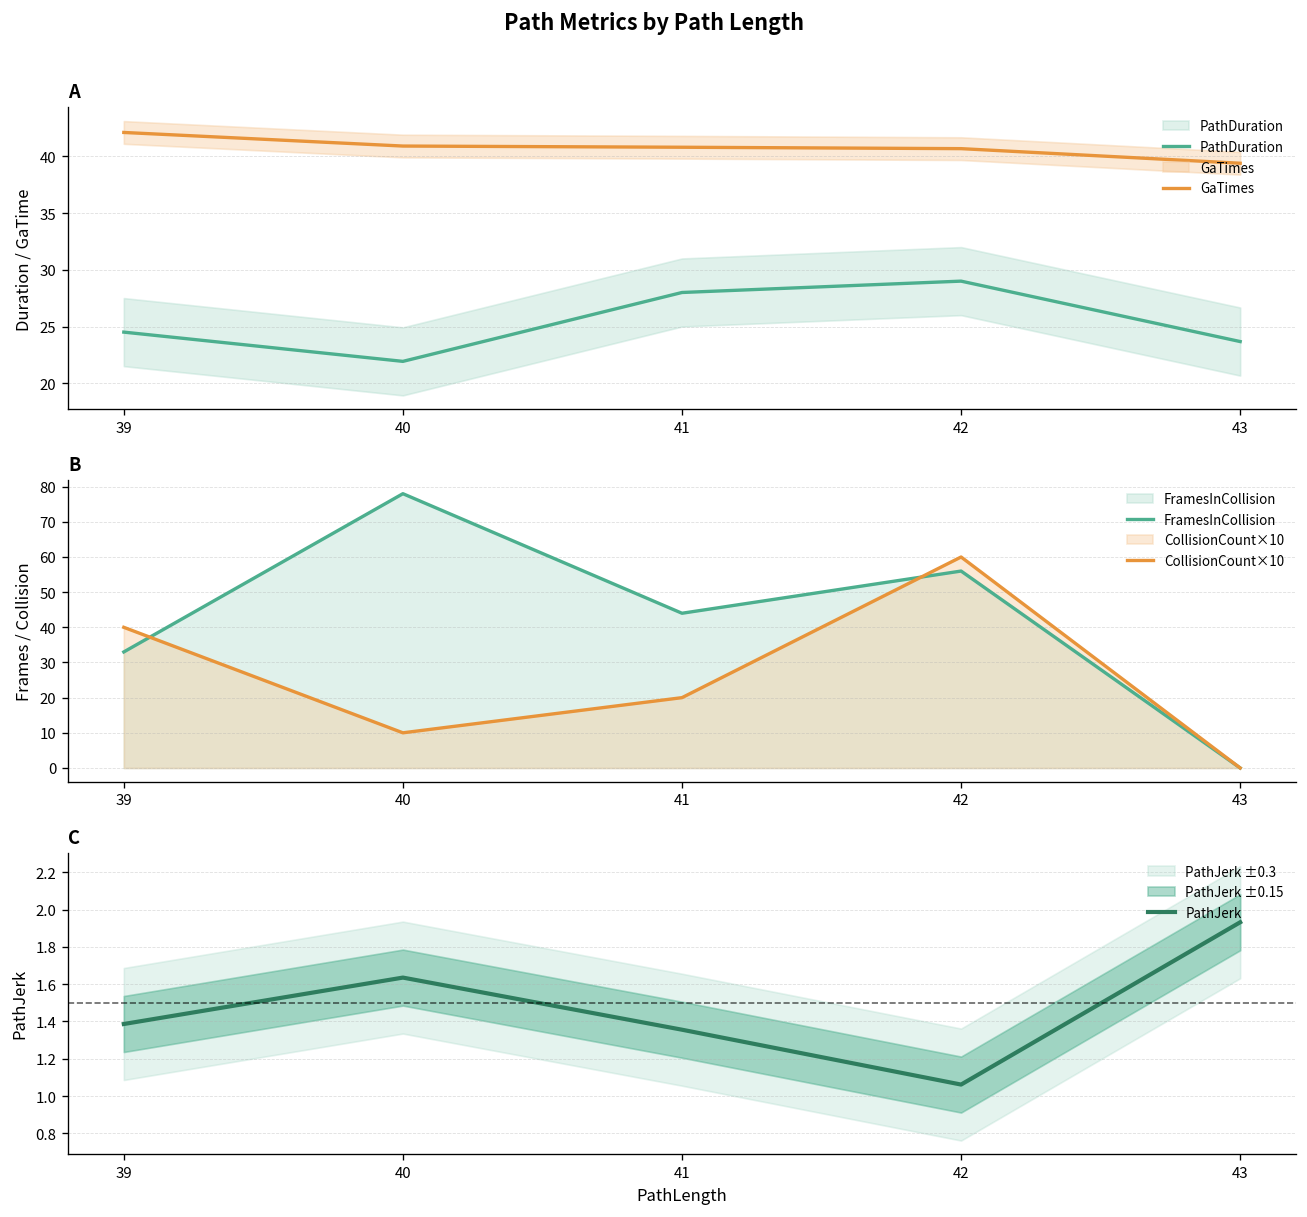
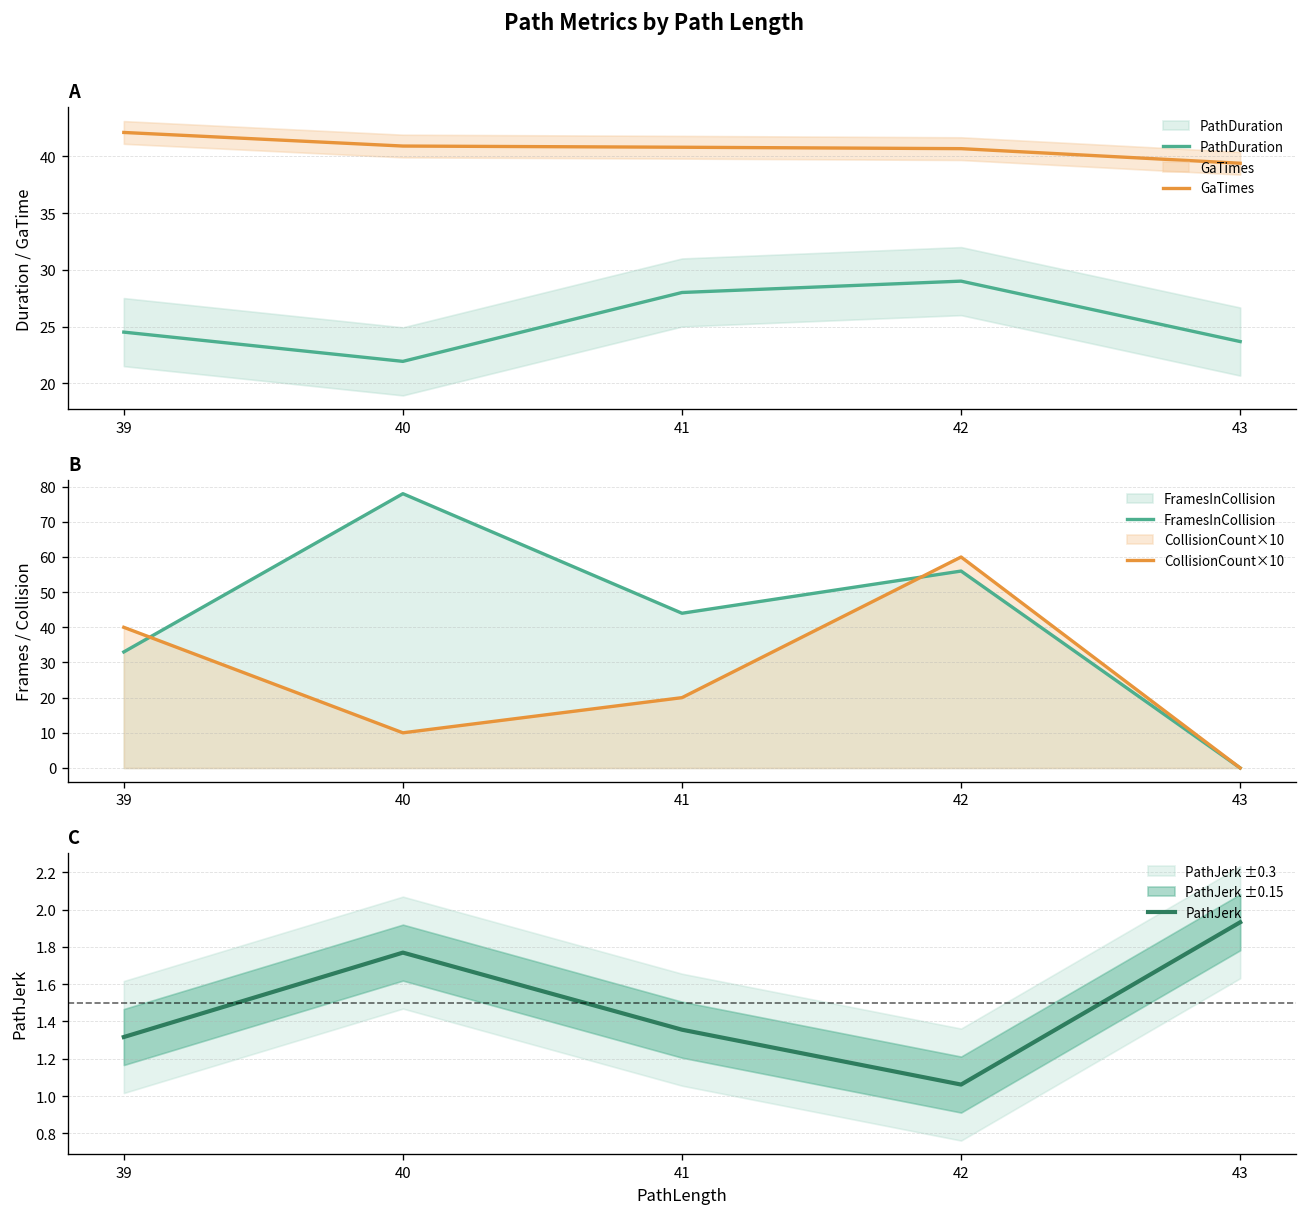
  {
    "C": {
      "PathJerk": {
-       "39": 1.39,
-       "40": 1.64,
+       "39": 1.32,
+       "40": 1.77,
        "41": 1.36,
        "42": 1.06,
        "43": 1.93
      }
    }
  }
